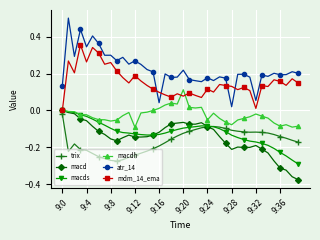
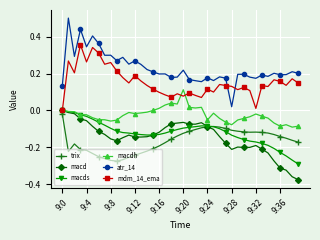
  {
    "macdh": {
      "9:8": -0.06,
-     "9:12": -0.09,
+     "9:12": -0.02,
      "9:16": 0.01,
      "9:20": 0.11,
      "9:24": -0.05,
      "9:28": -0.08,
      "9:32": -0.02,
      "9:36": -0.08
    },
    "atr_14": {
      "9:0": 0.13,
      "9:4": 0.34,
      "9:8": 0.30,
      "9:12": 0.27,
-     "9:16": 0.04,
+     "9:16": 0.20,
      "9:20": 0.22,
      "9:24": 0.18,
      "9:28": 0.02,
-     "9:32": 0.05,
+     "9:32": 0.17,
      "9:36": 0.19
    },
    "mdm_14_ema": {
      "9:4": 0.26,
      "9:8": 0.26,
      "9:12": 0.19,
      "9:16": 0.10,
      "9:20": 0.08,
      "9:24": 0.12,
      "9:28": 0.13,
      "9:32": 0.01,
      "9:36": 0.16
    }
  }
